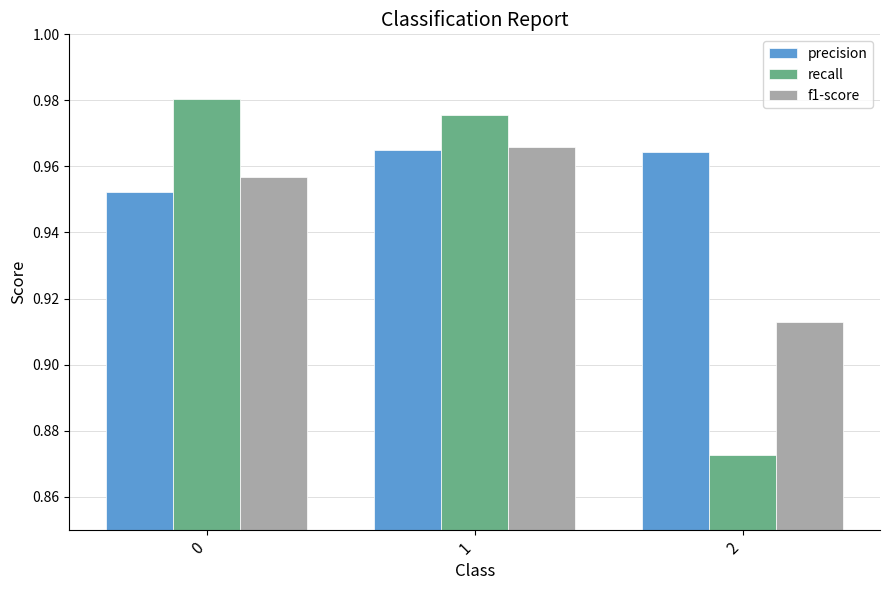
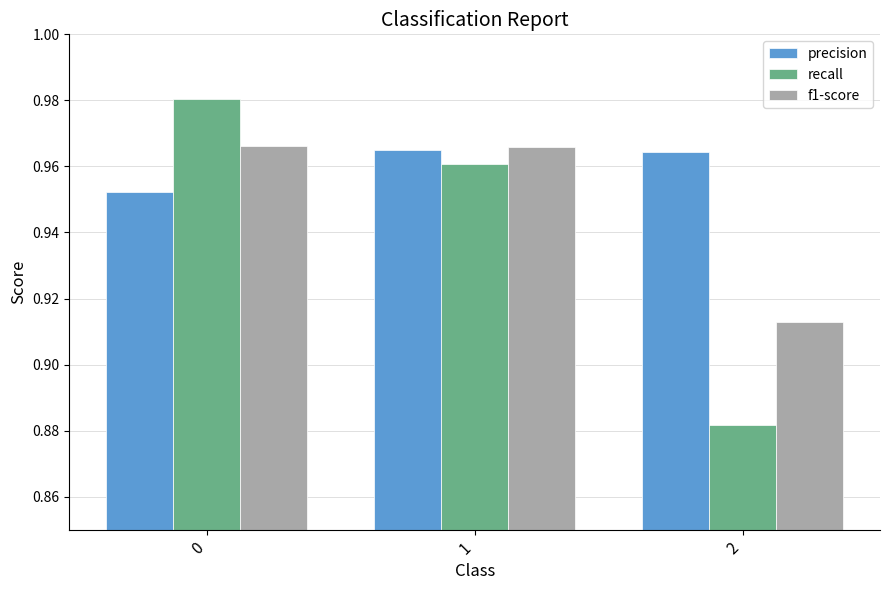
  {
    "precision": {
      "0": 0.952,
      "1": 0.965,
      "2": 0.965
    },
    "recall": {
      "0": 0.980,
-     "1": 0.976,
-     "2": 0.873
+     "1": 0.961,
+     "2": 0.882
    },
    "f1-score": {
-     "0": 0.957,
+     "0": 0.966,
      "1": 0.966,
      "2": 0.913
    }
  }
